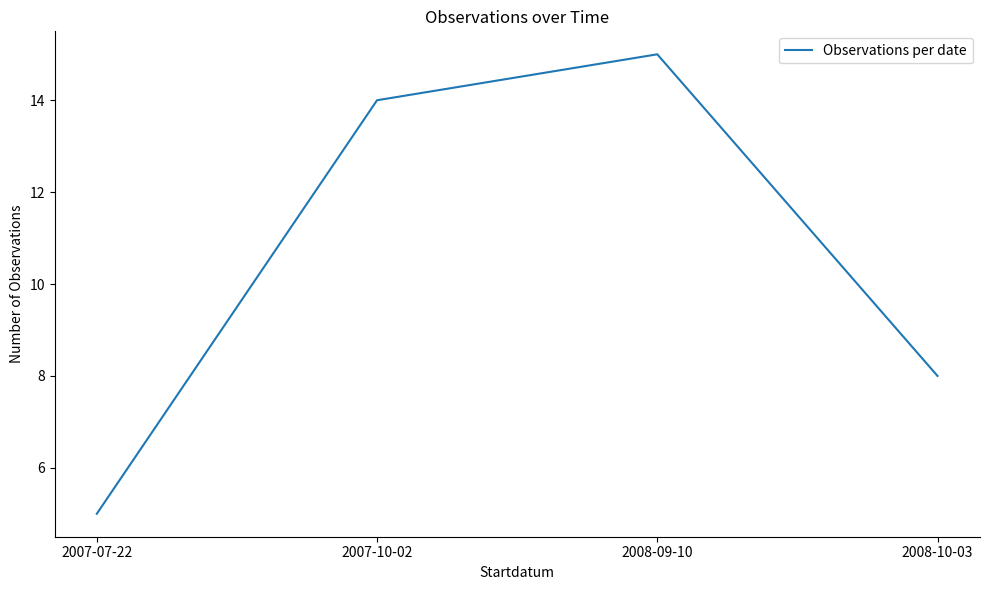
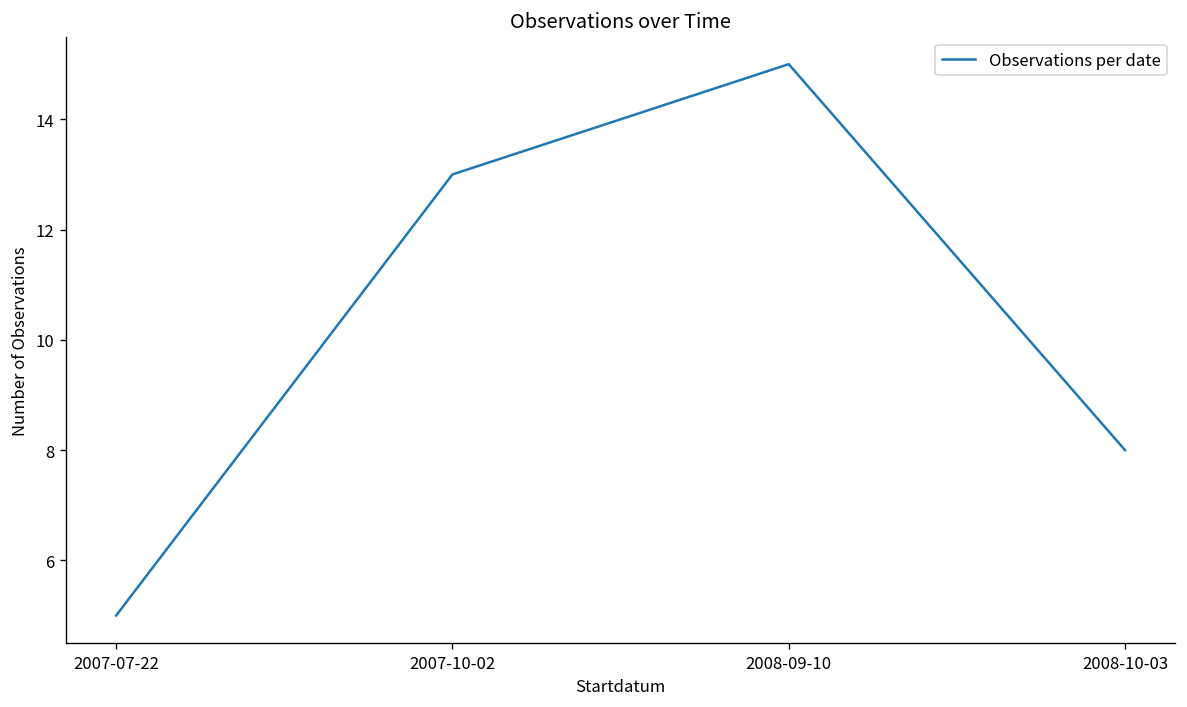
  {
    "2007-07-22": 5,
-   "2007-10-02": 14,
+   "2007-10-02": 13,
    "2008-09-10": 15,
    "2008-10-03": 8
  }
